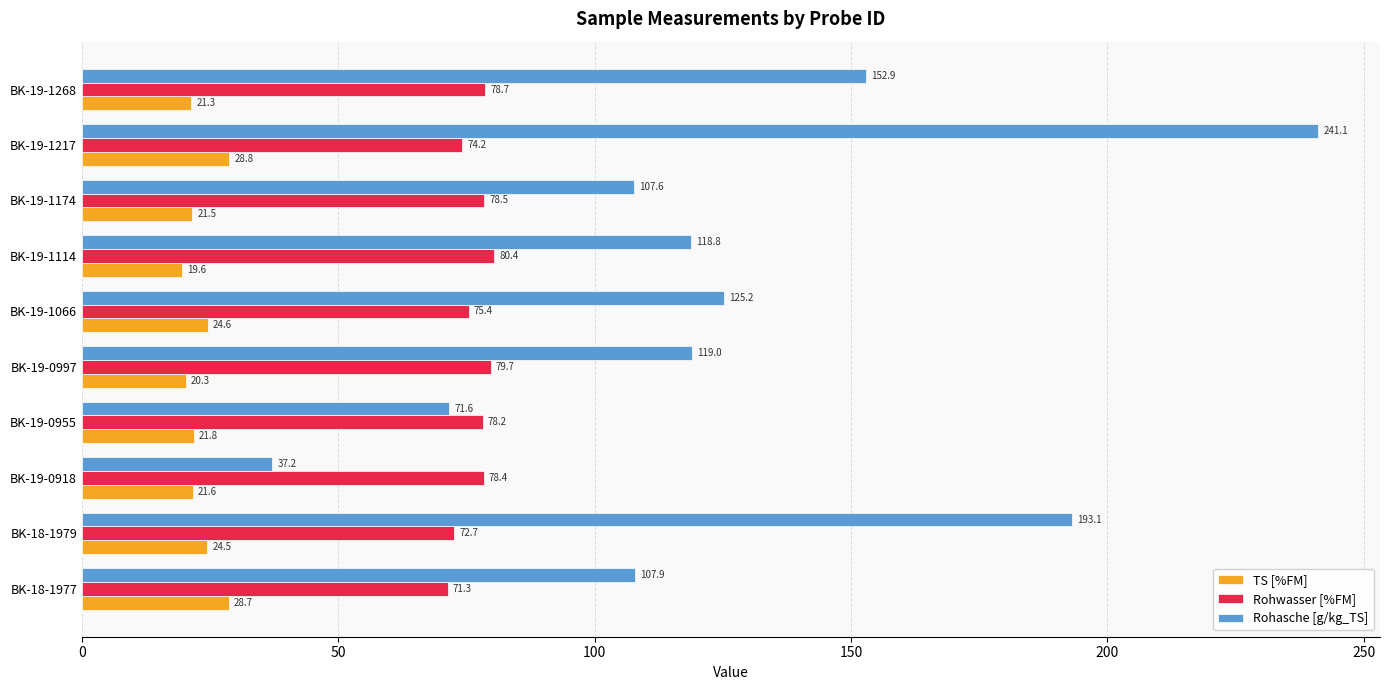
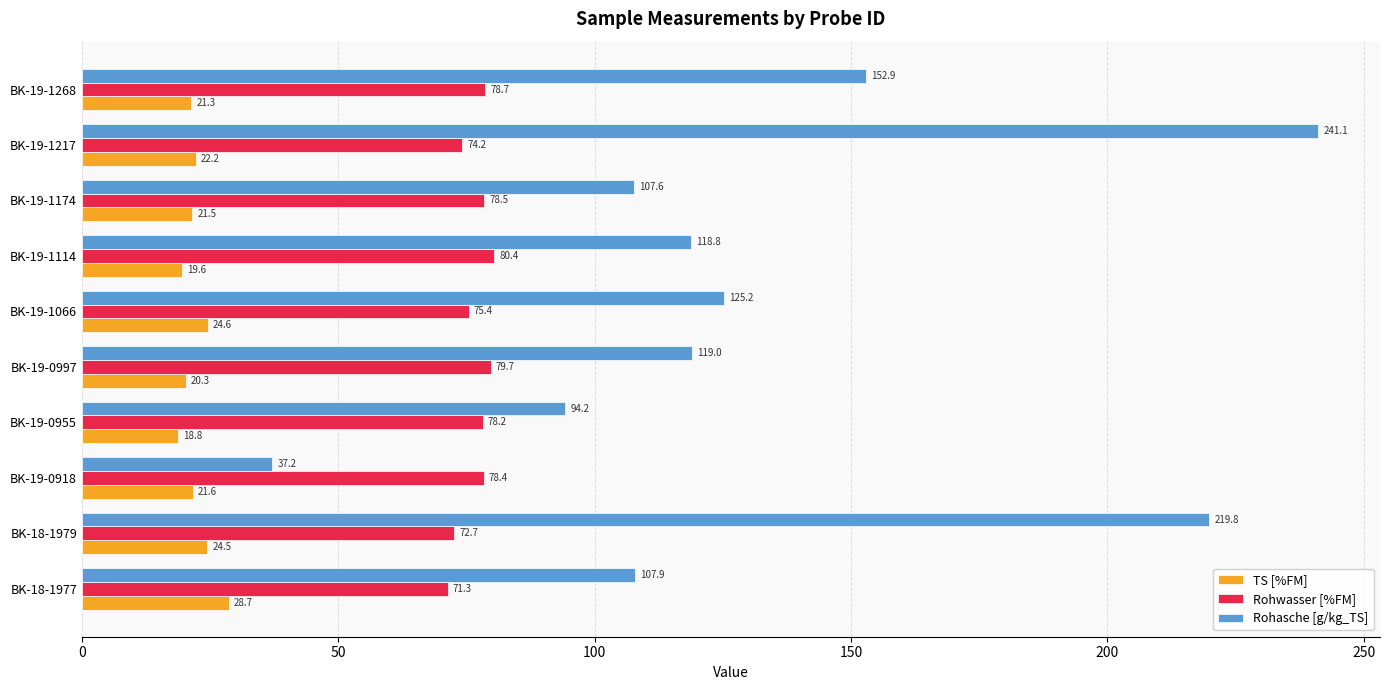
  {
    "TS [%FM]": {
      "BK-19-1268": 21.3,
-     "BK-19-1217": 28.8,
+     "BK-19-1217": 22.2,
      "BK-19-1174": 21.5,
      "BK-19-1114": 19.6,
      "BK-19-1066": 24.6,
      "BK-19-0997": 20.3,
-     "BK-19-0955": 21.8,
+     "BK-19-0955": 18.8,
      "BK-19-0918": 21.6,
      "BK-18-1979": 24.5,
      "BK-18-1977": 28.7
    },
    "Rohwasser [%FM]": {
      "BK-19-1268": 78.7,
      "BK-19-1217": 74.2,
      "BK-19-1174": 78.5,
      "BK-19-1114": 80.4,
      "BK-19-1066": 75.4,
      "BK-19-0997": 79.7,
      "BK-19-0955": 78.2,
      "BK-19-0918": 78.4,
      "BK-18-1979": 72.7,
      "BK-18-1977": 71.3
    },
    "Rohasche [g/kg_TS]": {
      "BK-19-1268": 152.9,
      "BK-19-1217": 241.1,
      "BK-19-1174": 107.6,
      "BK-19-1114": 118.8,
      "BK-19-1066": 125.2,
      "BK-19-0997": 119.0,
-     "BK-19-0955": 71.6,
+     "BK-19-0955": 94.2,
      "BK-19-0918": 37.2,
-     "BK-18-1979": 193.1,
+     "BK-18-1979": 219.8,
      "BK-18-1977": 107.9
    }
  }
